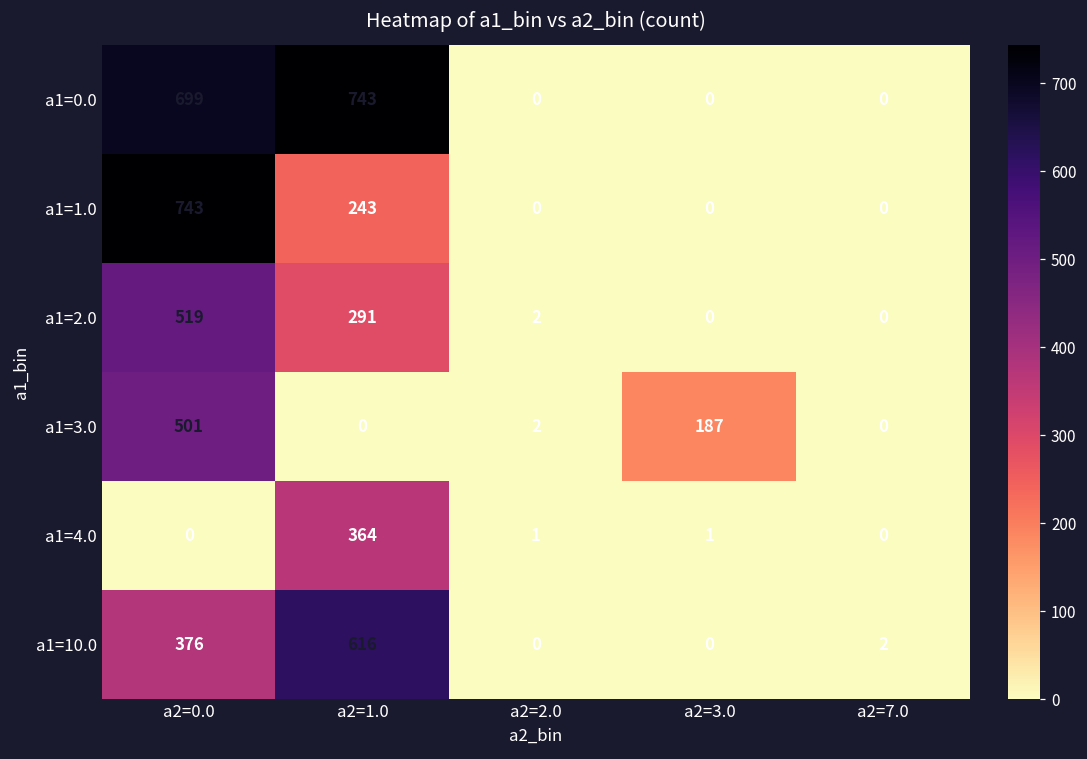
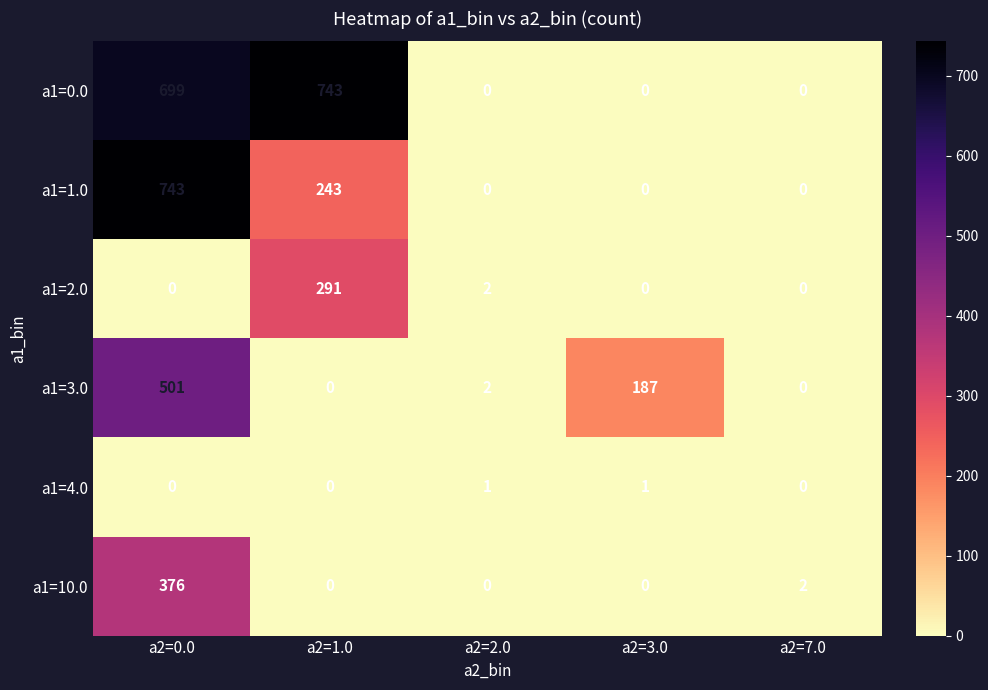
  {
    "a1=0.0": {
      "a2=2.0": 0,
      "a2=3.0": 0,
      "a2=7.0": 0
    },
    "a1=1.0": {
      "a2=1.0": 243,
      "a2=2.0": 0,
      "a2=3.0": 0,
      "a2=7.0": 0
    },
    "a1=2.0": {
-     "a2=0.0": 519,
+     "a2=0.0": 0,
      "a2=1.0": 291,
      "a2=2.0": 2,
      "a2=3.0": 0,
      "a2=7.0": 0
    },
    "a1=3.0": {
      "a2=0.0": 501,
      "a2=1.0": 0,
      "a2=2.0": 2,
      "a2=3.0": 187,
      "a2=7.0": 0
    },
    "a1=4.0": {
      "a2=0.0": 0,
-     "a2=1.0": 364,
+     "a2=1.0": 0,
      "a2=2.0": 1,
      "a2=3.0": 1,
      "a2=7.0": 0
    },
    "a1=10.0": {
      "a2=0.0": 376,
-     "a2=1.0": 616,
+     "a2=1.0": 0,
      "a2=2.0": 0,
      "a2=3.0": 0,
      "a2=7.0": 2
    }
  }
